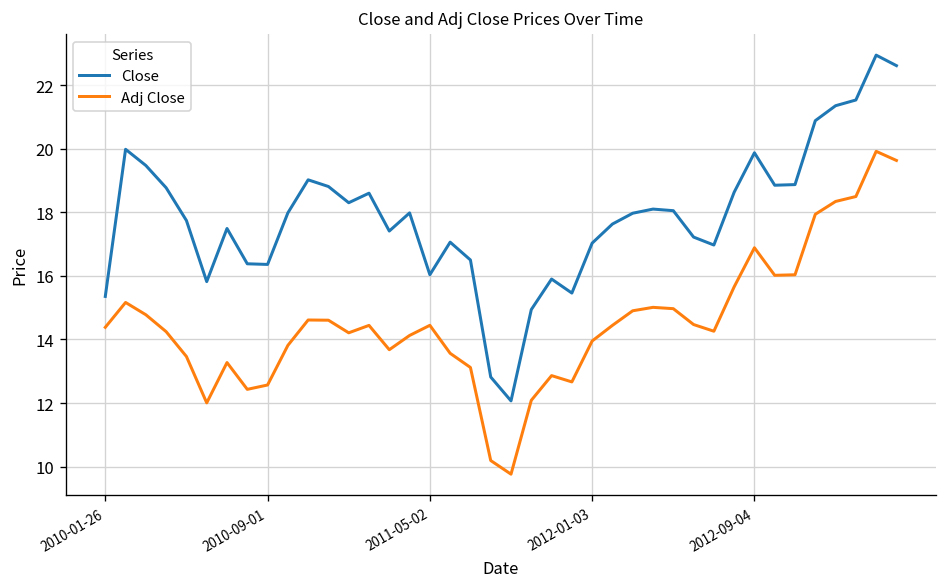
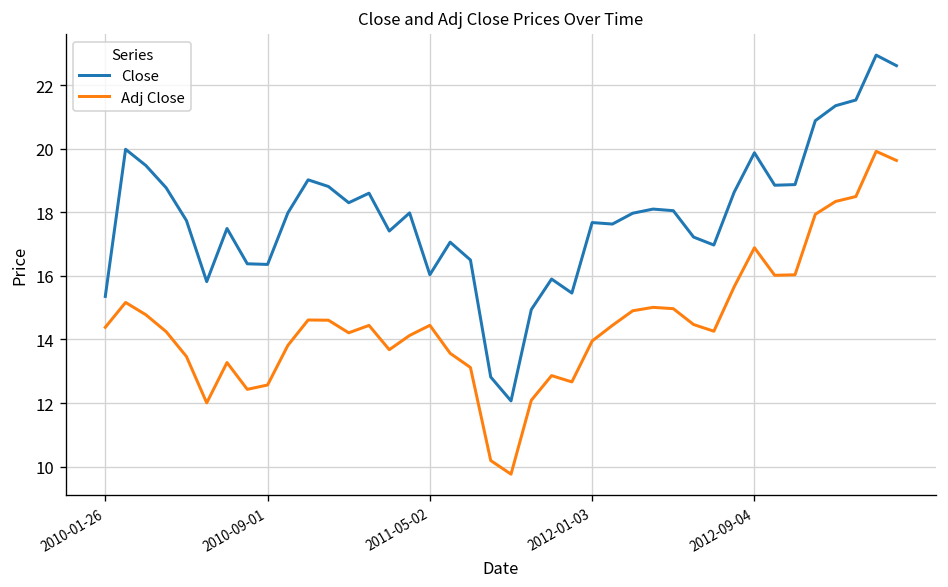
  {
    "Close": {
      "2010-01-26": 15.4,
      "2010-09-01": 16.4,
      "2011-05-02": 16.0,
-     "2012-01-03": 17.0,
+     "2012-01-03": 17.7,
      "2012-09-04": 19.9
    },
    "Adj Close": {
      "2010-01-26": 14.4,
      "2010-09-01": 12.6,
      "2011-05-02": 14.4,
      "2012-01-03": 14.0,
      "2012-09-04": 16.9
    }
  }
